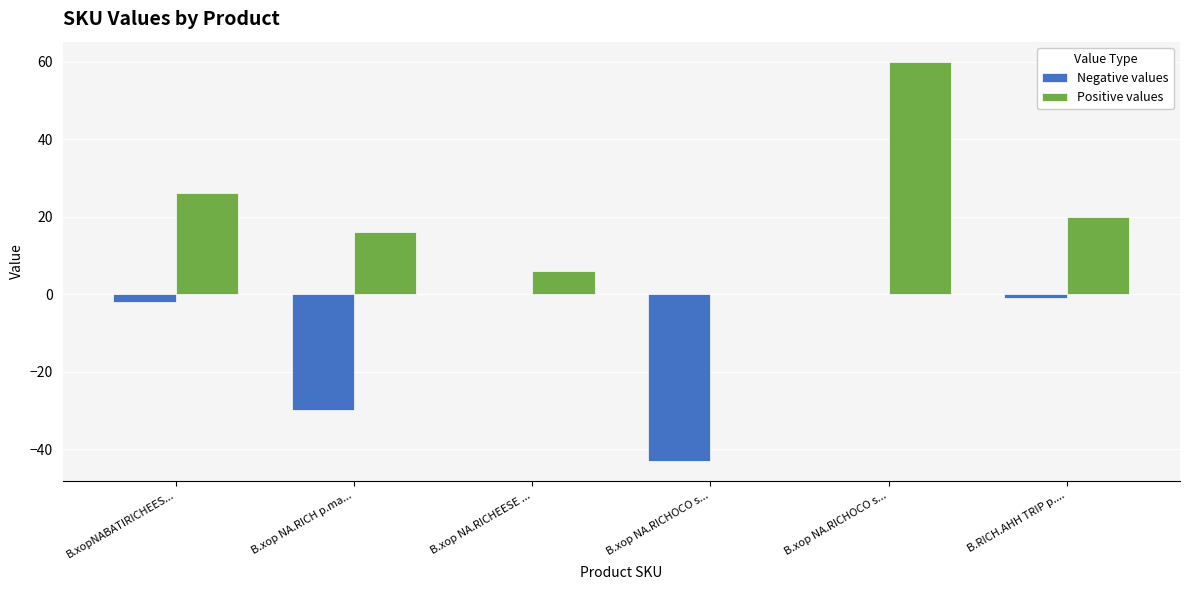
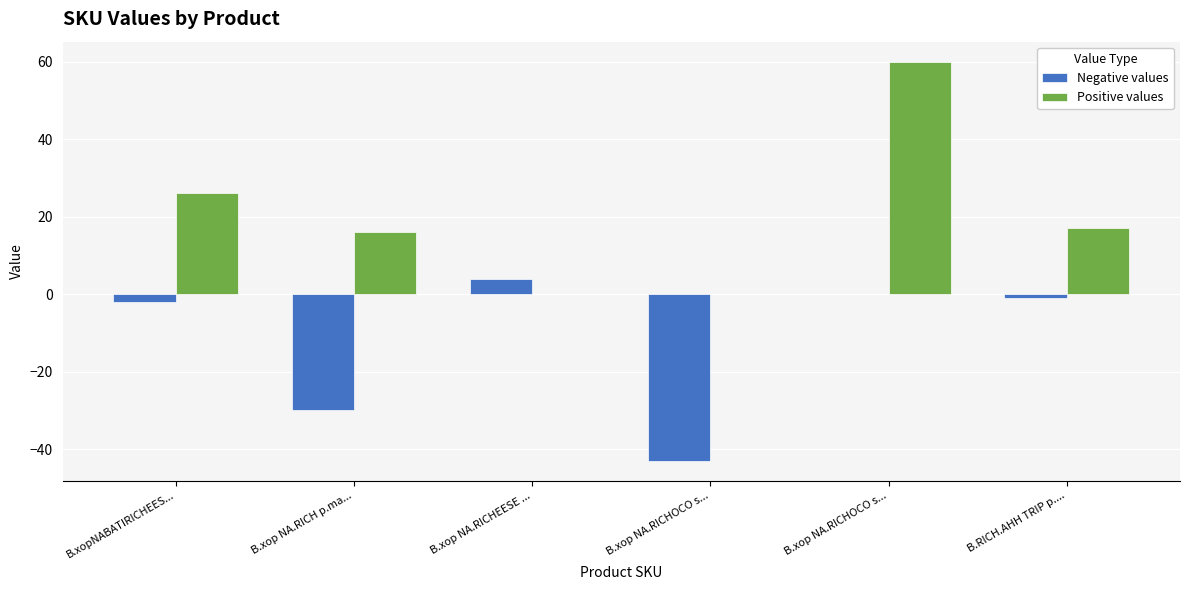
  {
    "Negative values": {
      "B.xopNABATIRICHEES...": -2,
      "B.xop NA.RICH p.ma...": -30,
-     "B.xop NA.RICHEESE ...": 0,
+     "B.xop NA.RICHEESE ...": 4,
      "B.RICH.AHH TRIP p....": -1
    },
    "Positive values": {
      "B.xopNABATIRICHEES...": 26,
      "B.xop NA.RICH p.ma...": 16,
-     "B.xop NA.RICHEESE ...": 6,
-     "B.RICH.AHH TRIP p....": 20
+     "B.xop NA.RICHEESE ...": 0,
+     "B.RICH.AHH TRIP p....": 17
    }
  }
